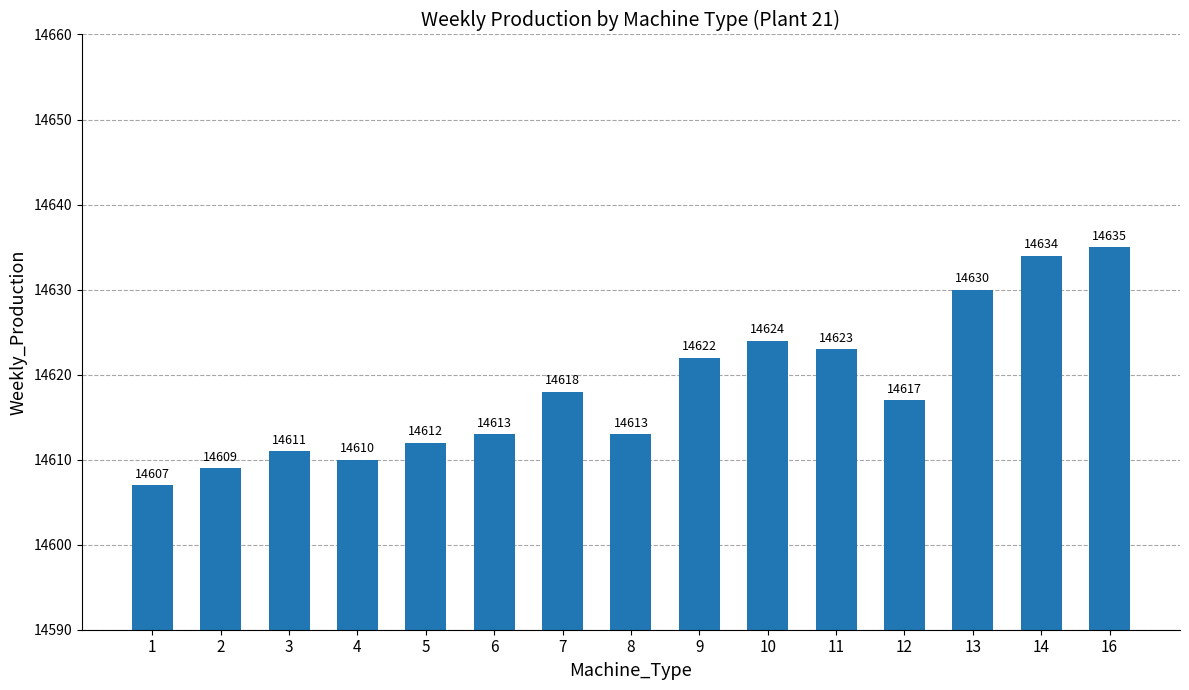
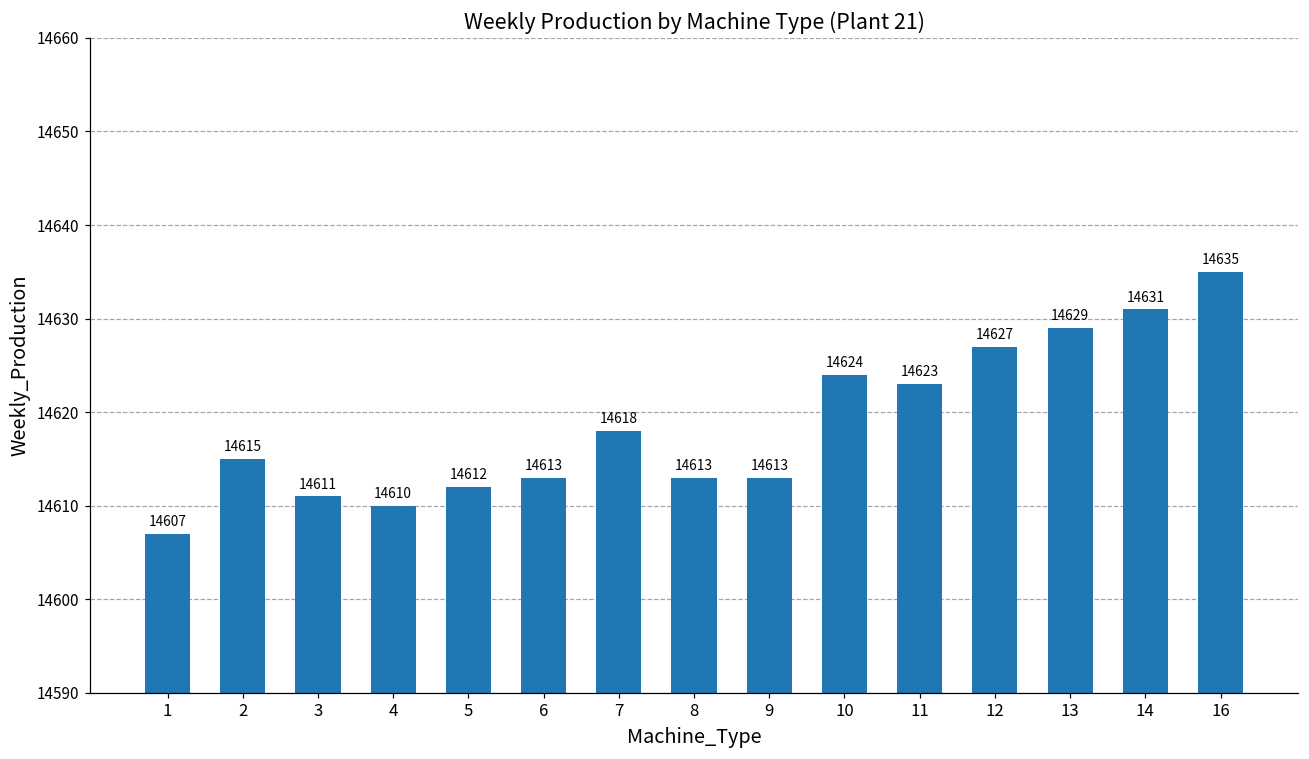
  {
    "1": 14607,
-   "2": 14609,
+   "2": 14615,
    "3": 14611,
    "4": 14610,
    "5": 14612,
    "6": 14613,
    "7": 14618,
    "8": 14613,
-   "9": 14622,
+   "9": 14613,
    "10": 14624,
    "11": 14623,
-   "12": 14617,
-   "13": 14630,
-   "14": 14634,
+   "12": 14627,
+   "13": 14629,
+   "14": 14631,
    "16": 14635
  }
